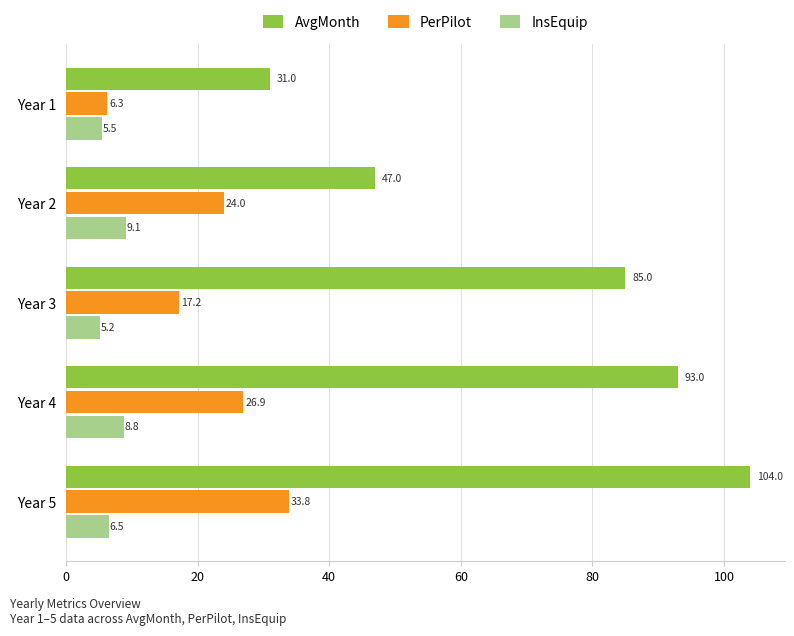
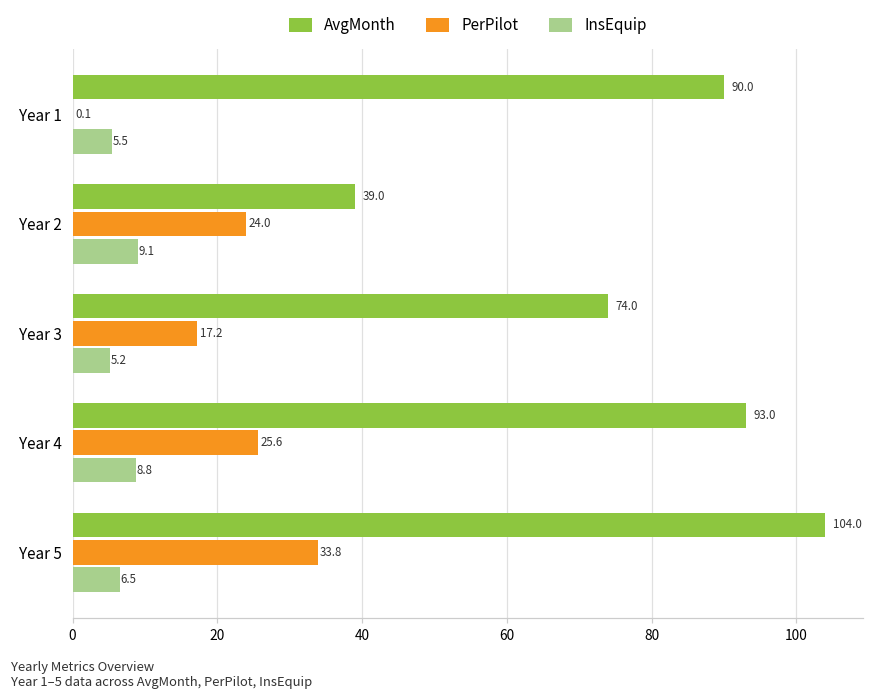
  {
    "AvgMonth": {
-     "Year 1": 31.0,
-     "Year 2": 47.0,
-     "Year 3": 85.0,
+     "Year 1": 90.0,
+     "Year 2": 39.0,
+     "Year 3": 74.0,
      "Year 4": 93.0,
      "Year 5": 104.0
    },
    "PerPilot": {
-     "Year 1": 6.3,
+     "Year 1": 0.1,
      "Year 2": 24.0,
      "Year 3": 17.2,
-     "Year 4": 26.9,
+     "Year 4": 25.6,
      "Year 5": 33.8
    },
    "InsEquip": {
      "Year 1": 5.5,
      "Year 2": 9.1,
      "Year 3": 5.2,
      "Year 4": 8.8,
      "Year 5": 6.5
    }
  }
